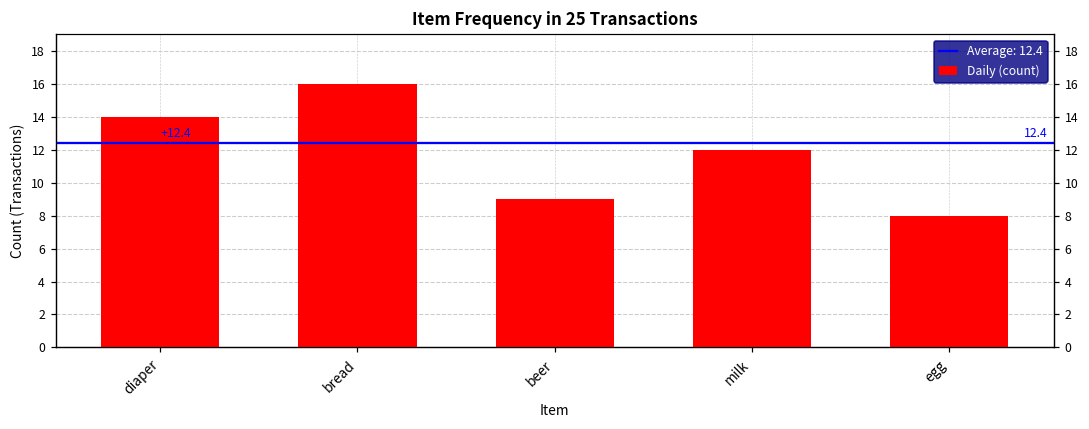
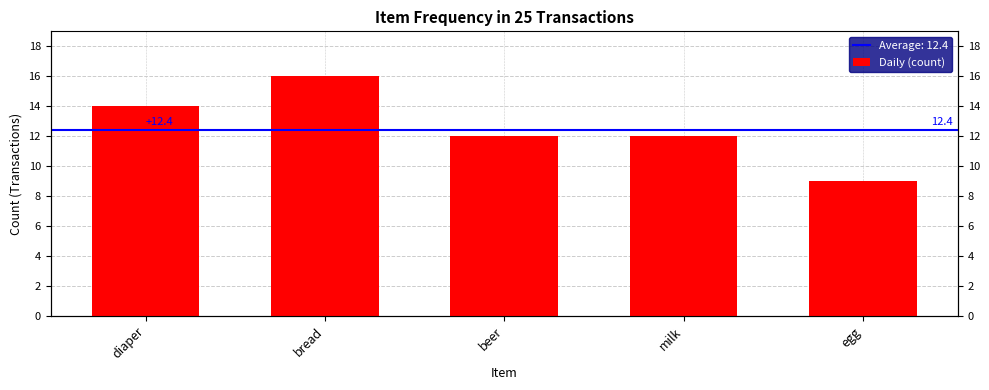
  {
    "bread": 16,
-   "beer": 9,
+   "beer": 12,
    "milk": 12,
-   "egg": 8
+   "egg": 9
  }
